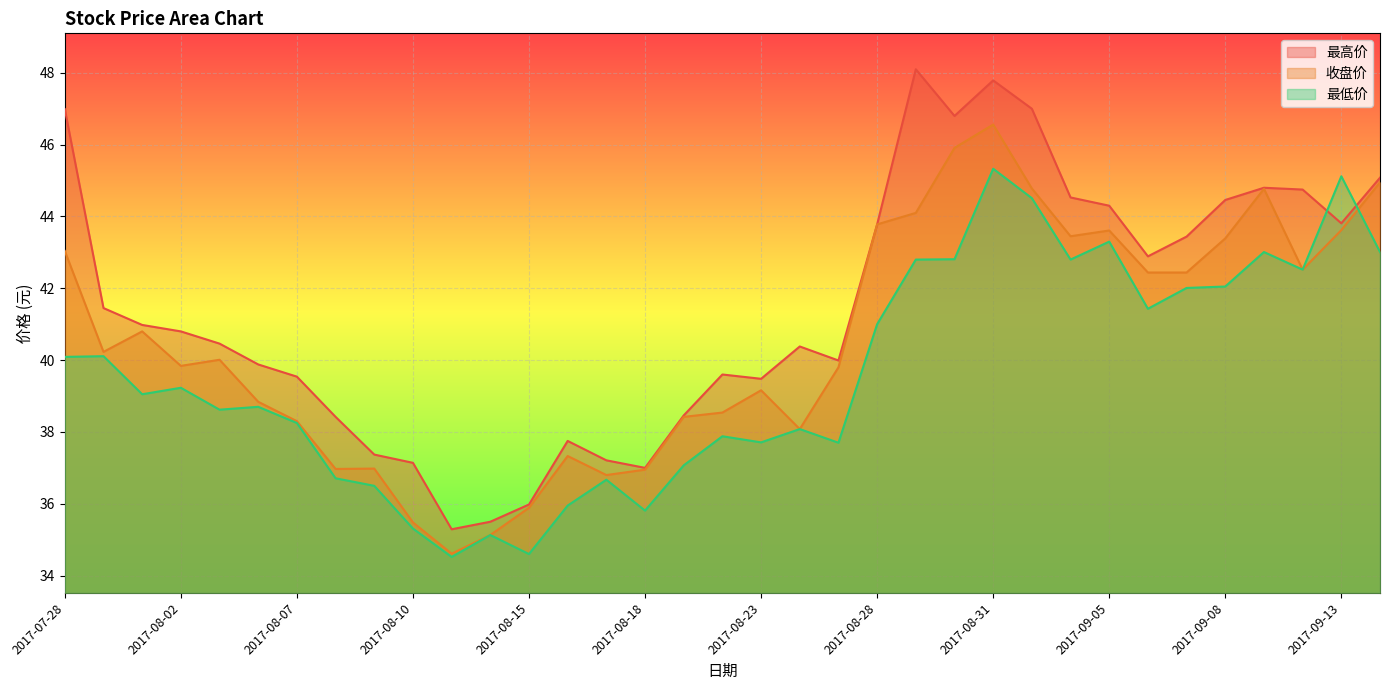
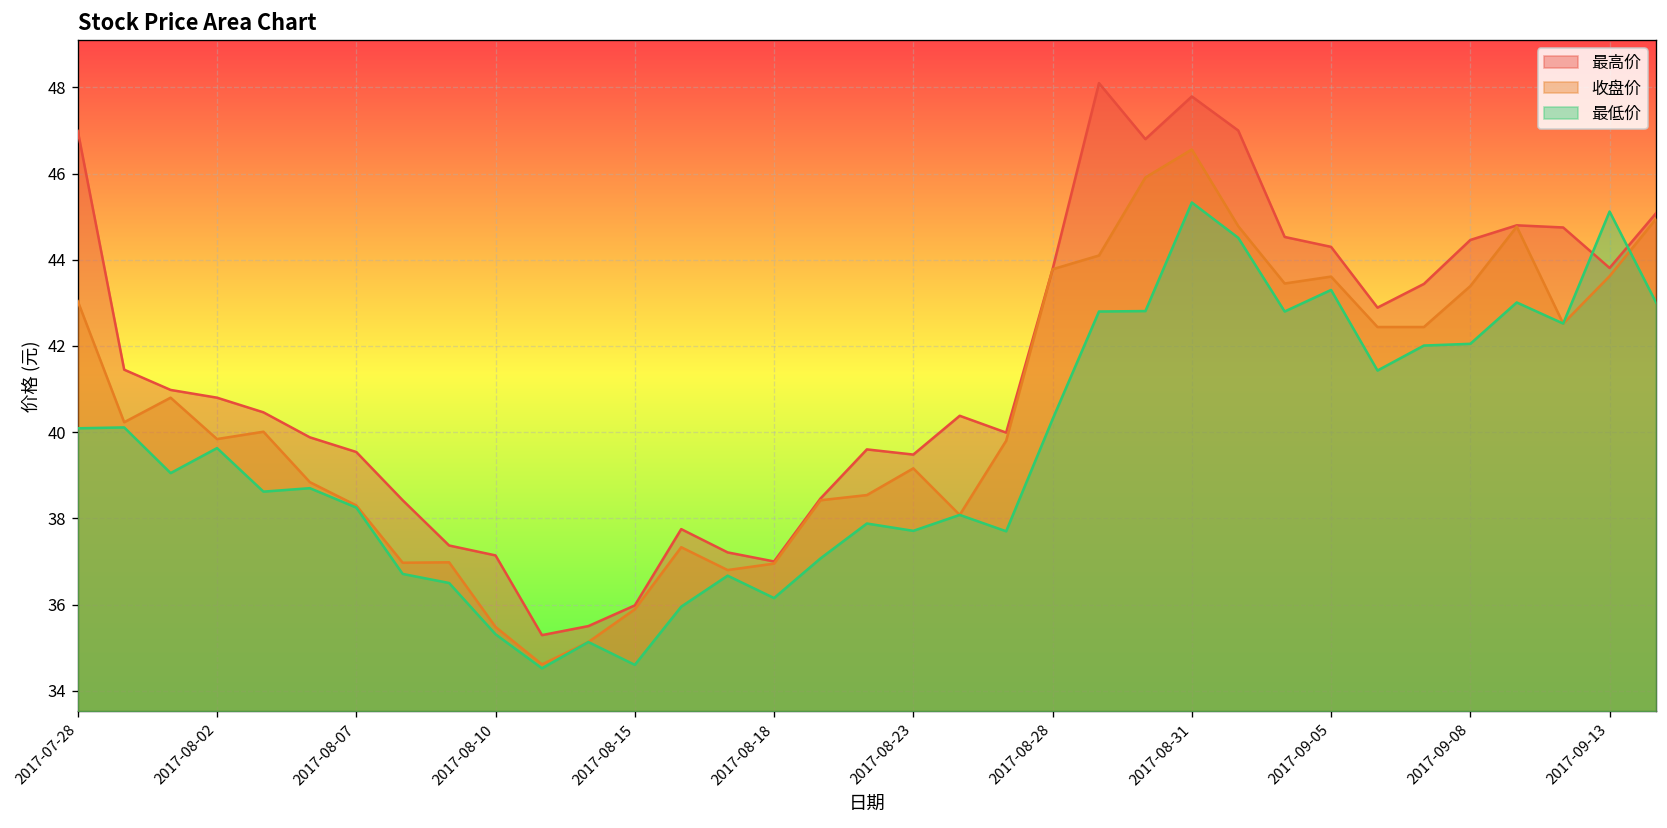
  {
    "最低价": {
      "2017-07-28": 40.1,
-     "2017-08-02": 39.2,
+     "2017-08-02": 39.6,
      "2017-08-10": 35.3,
      "2017-08-15": 34.6,
-     "2017-08-18": 35.8,
+     "2017-08-18": 36.2,
      "2017-08-23": 37.7,
-     "2017-08-28": 41.0,
+     "2017-08-28": 40.3,
      "2017-08-31": 45.3,
      "2017-09-05": 43.3,
      "2017-09-08": 42.1,
      "2017-09-13": 45.1
    }
  }
